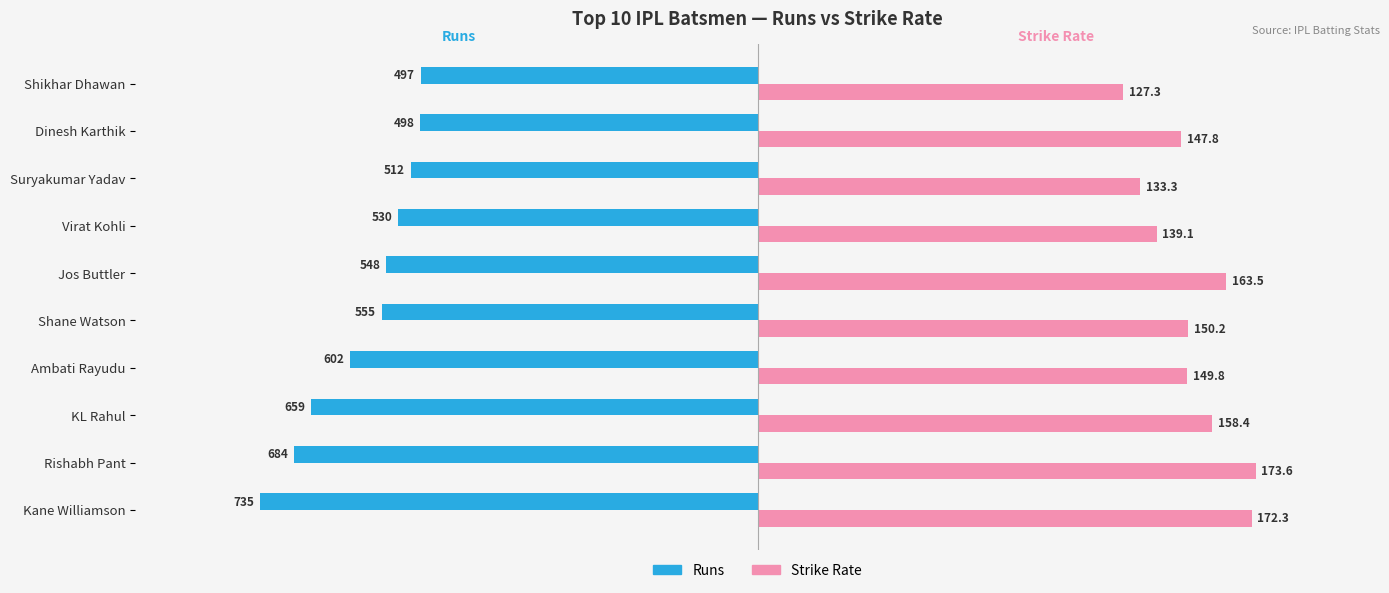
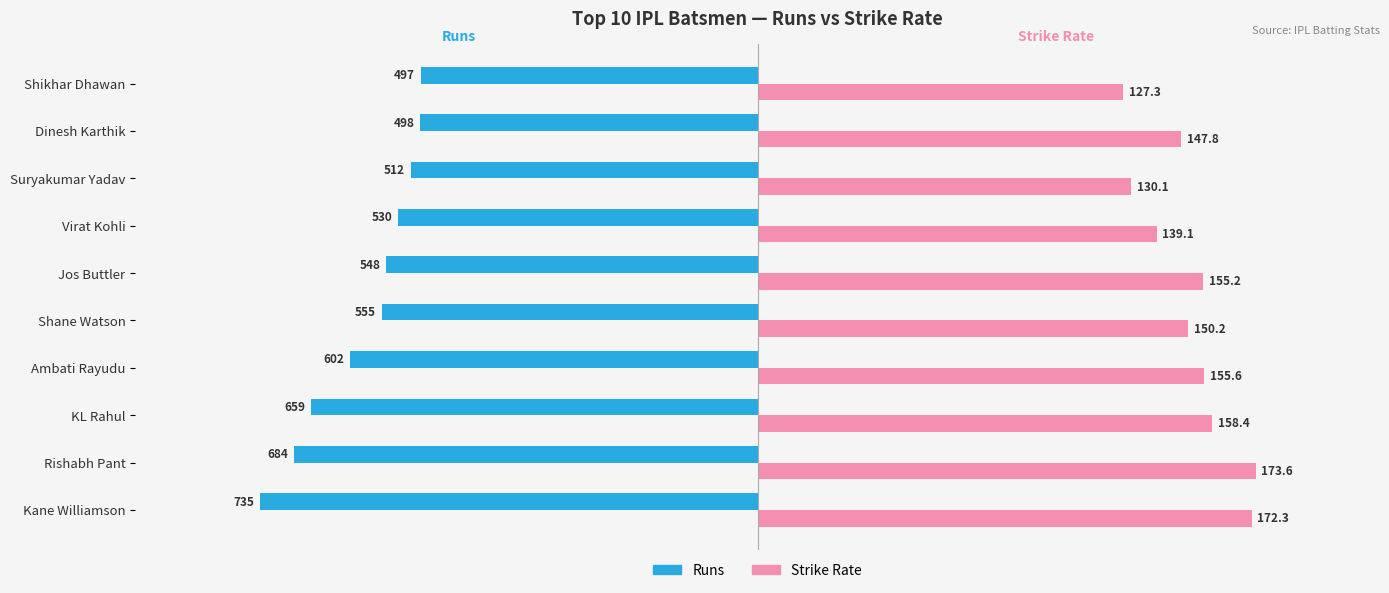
  {
    "Strike Rate": {
      "Shikhar Dhawan": 127.3,
      "Dinesh Karthik": 147.8,
-     "Suryakumar Yadav": 133.3,
+     "Suryakumar Yadav": 130.1,
      "Virat Kohli": 139.1,
-     "Jos Buttler": 163.5,
+     "Jos Buttler": 155.2,
      "Shane Watson": 150.2,
-     "Ambati Rayudu": 149.8,
+     "Ambati Rayudu": 155.6,
      "KL Rahul": 158.4,
      "Rishabh Pant": 173.6,
      "Kane Williamson": 172.3
    }
  }
